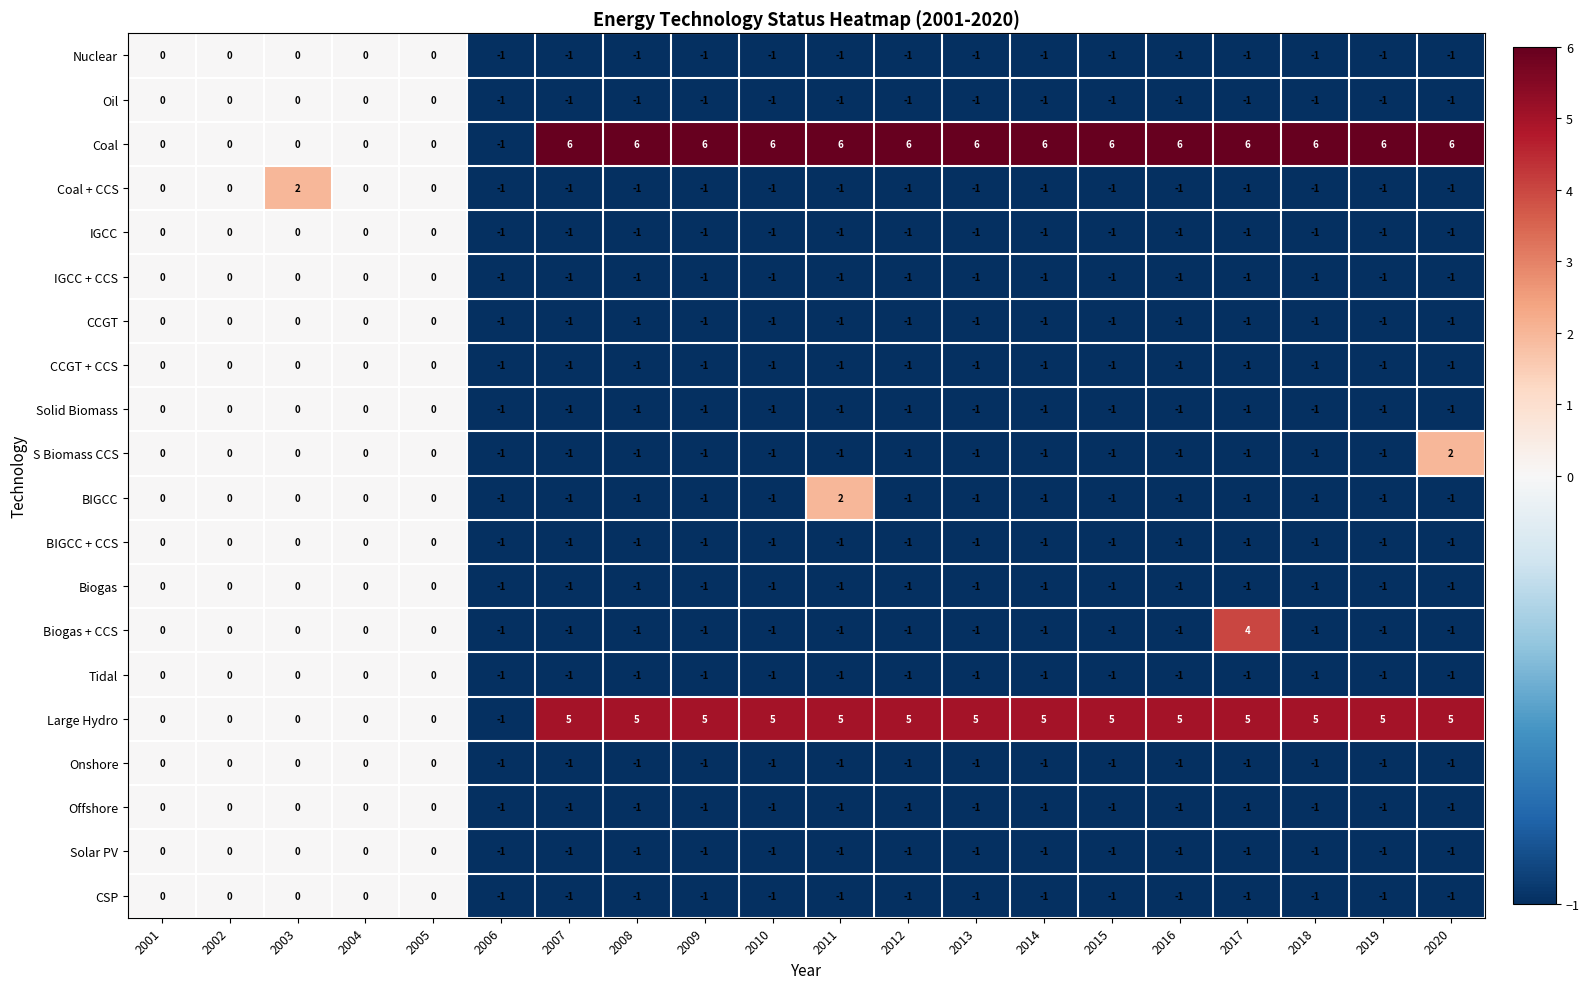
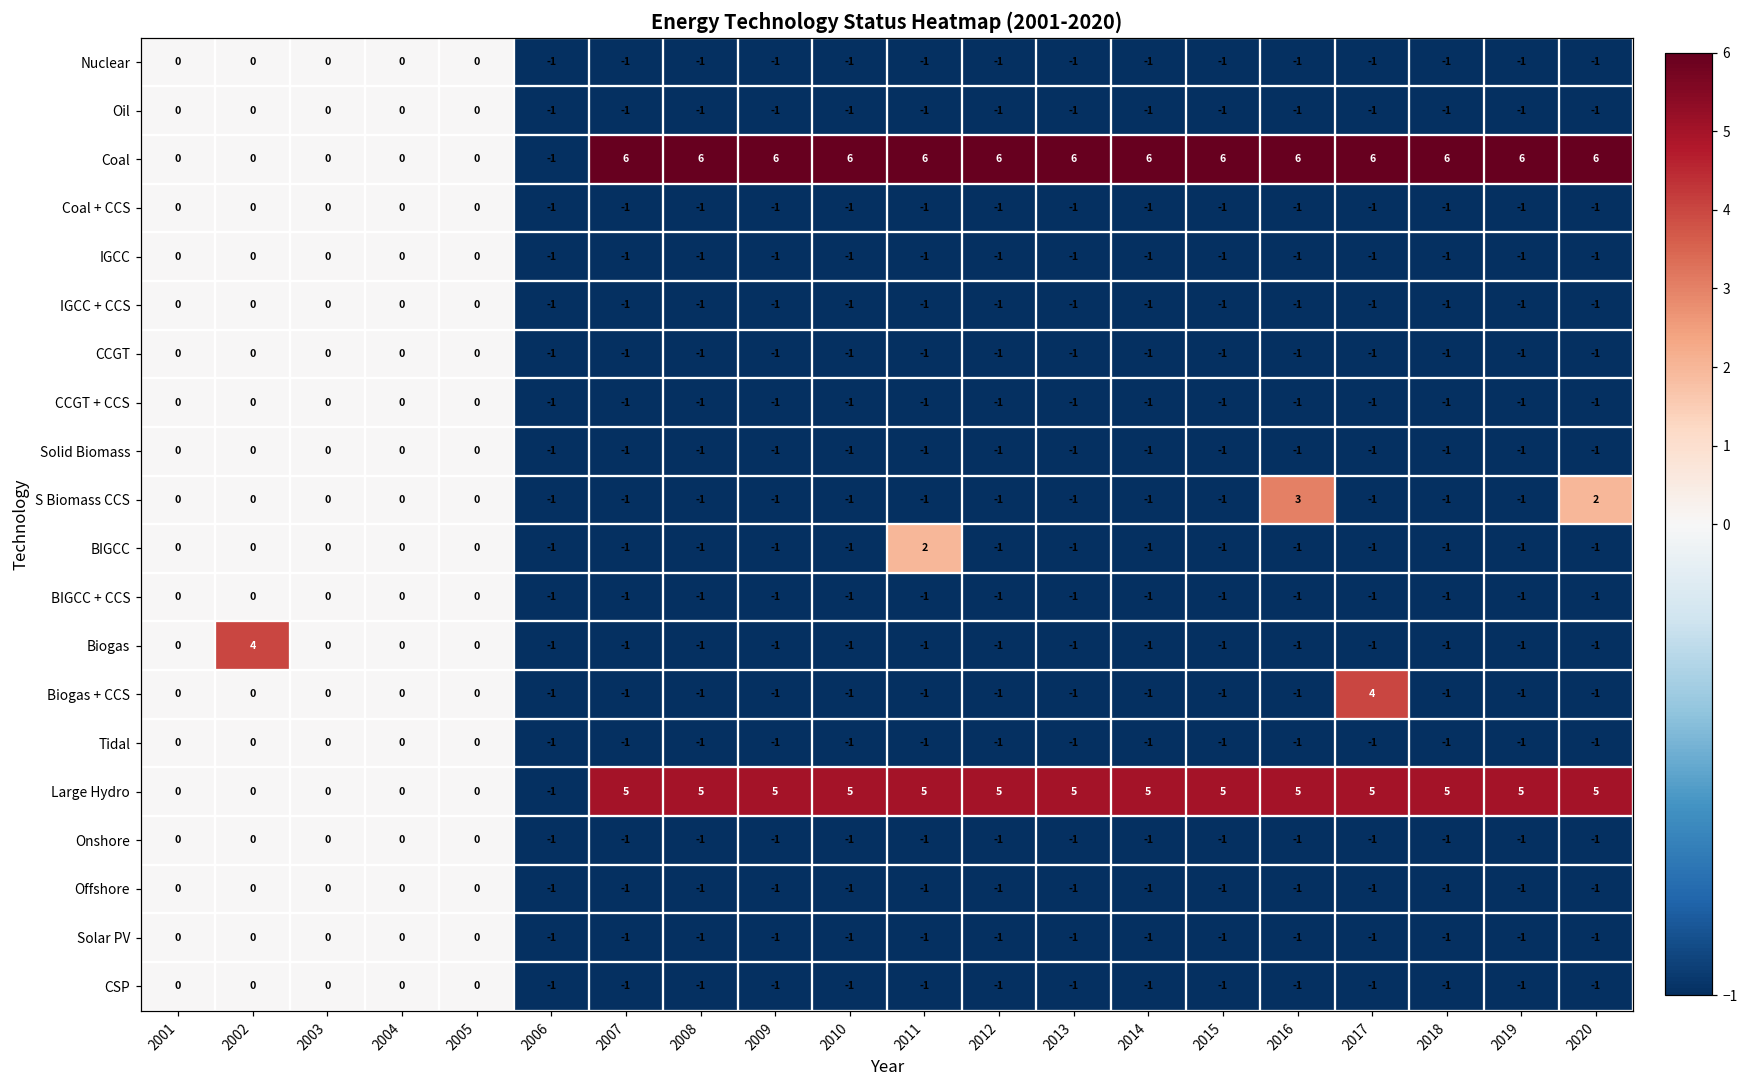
  {
    "Coal + CCS": {
      "2001": 0,
      "2002": 0,
-     "2003": 2,
+     "2003": 0,
      "2004": 0,
      "2005": 0,
      "2006": -1,
      "2007": -1,
      "2008": -1,
      "2009": -1,
      "2010": -1,
      "2011": -1,
      "2012": -1,
      "2013": -1,
      "2014": -1,
      "2015": -1,
      "2016": -1,
      "2017": -1,
      "2018": -1,
      "2019": -1,
      "2020": -1
    },
    "S Biomass CCS": {
      "2001": 0,
      "2002": 0,
      "2003": 0,
      "2004": 0,
      "2005": 0,
      "2006": -1,
      "2007": -1,
      "2008": -1,
      "2009": -1,
      "2010": -1,
      "2011": -1,
      "2012": -1,
      "2013": -1,
      "2014": -1,
      "2015": -1,
-     "2016": -1,
+     "2016": 3,
      "2017": -1,
      "2018": -1,
      "2019": -1,
      "2020": 2
    },
    "Biogas": {
      "2001": 0,
-     "2002": 0,
+     "2002": 4,
      "2003": 0,
      "2004": 0,
      "2005": 0,
      "2006": -1,
      "2007": -1,
      "2008": -1,
      "2009": -1,
      "2010": -1,
      "2011": -1,
      "2012": -1,
      "2013": -1,
      "2014": -1,
      "2015": -1,
      "2016": -1,
      "2017": -1,
      "2018": -1,
      "2019": -1,
      "2020": -1
    }
  }
